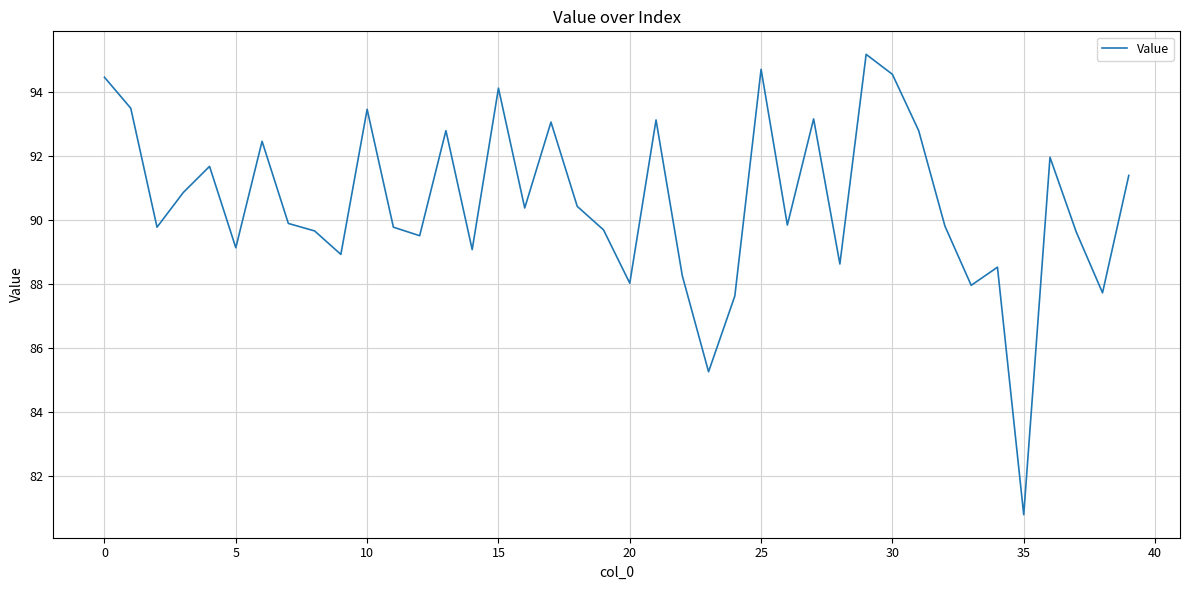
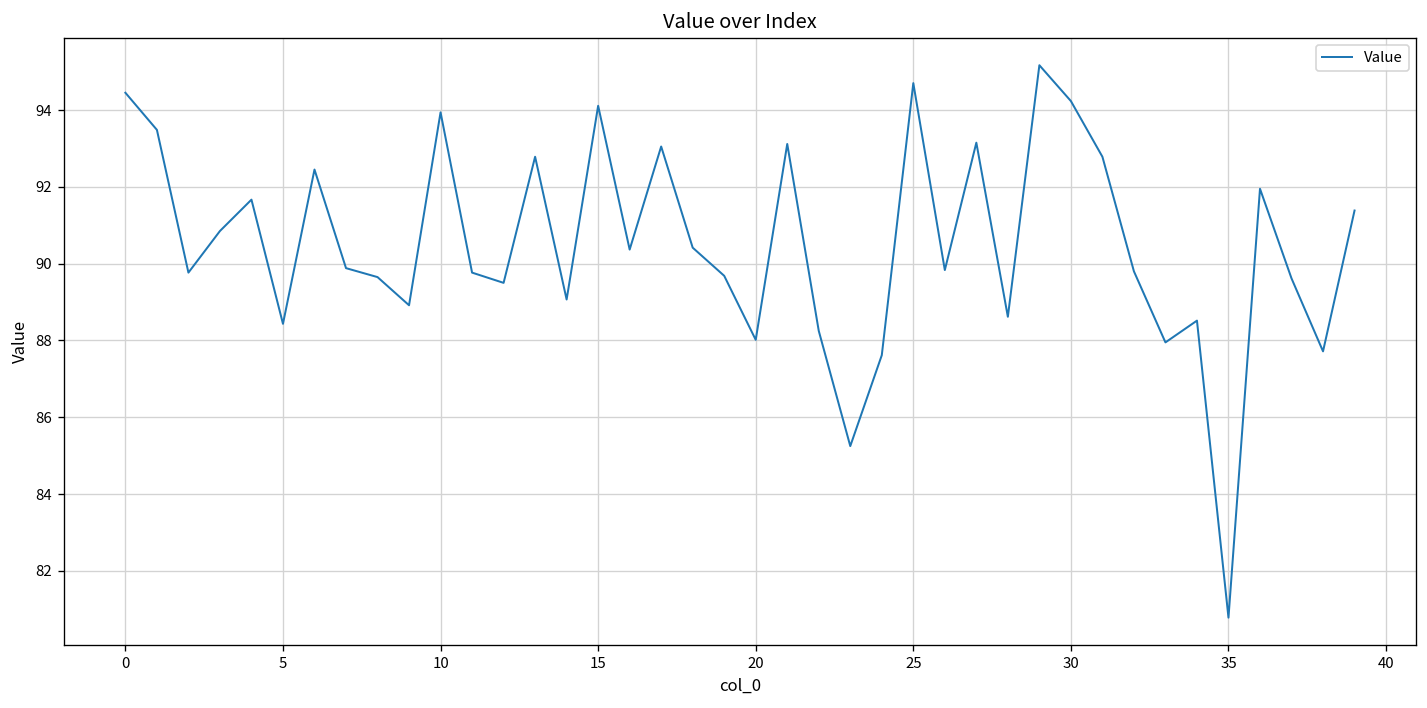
  {
    "0": 94.5,
-   "5": 89.1,
-   "10": 93.5,
+   "5": 88.4,
+   "10": 93.9,
    "15": 94.1,
    "20": 88.0,
    "25": 94.7,
-   "30": 94.5,
+   "30": 94.2,
    "35": 80.8
  }
